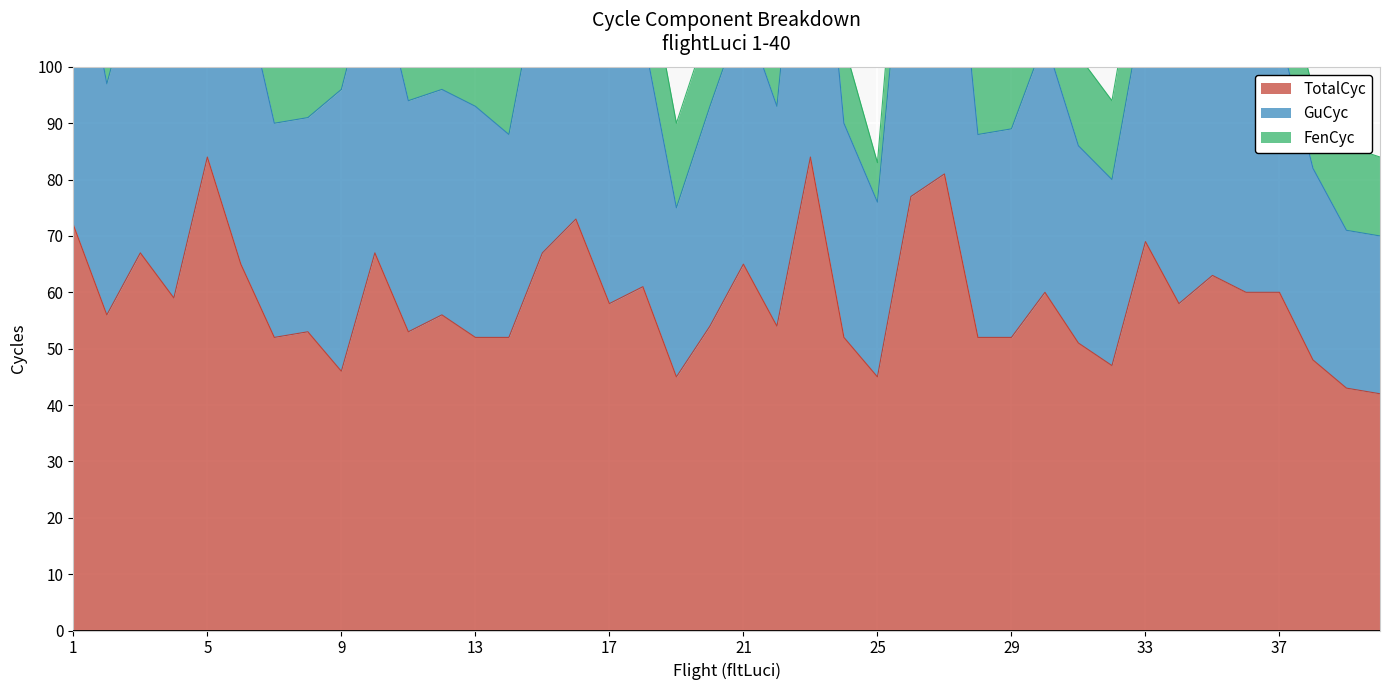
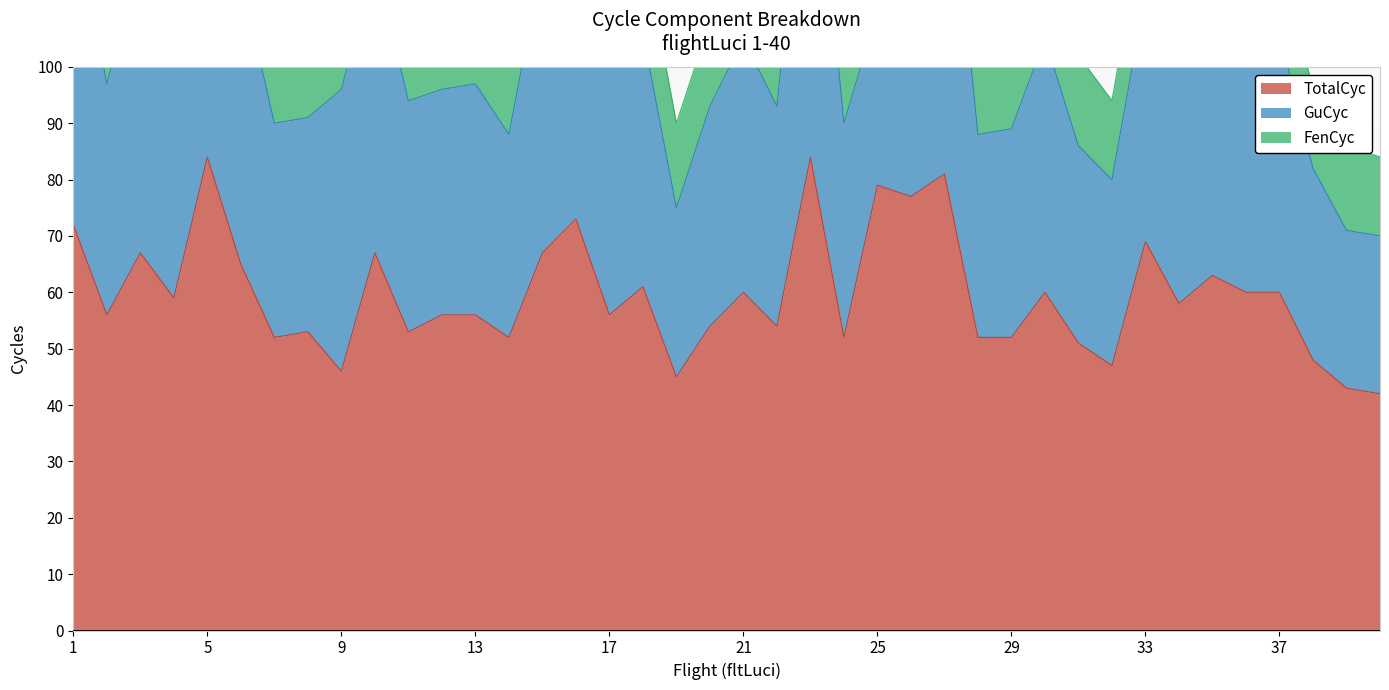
  {
    "TotalCyc": {
      "1": 72,
      "5": 84,
      "9": 46,
-     "13": 52,
-     "17": 58,
-     "21": 65,
-     "25": 45,
+     "13": 56,
+     "17": 56,
+     "21": 60,
+     "25": 79,
      "29": 52,
      "33": 69,
      "37": 60
    },
    "GuCyc": {
      "9": 50,
      "13": 41,
      "29": 37
    }
  }
